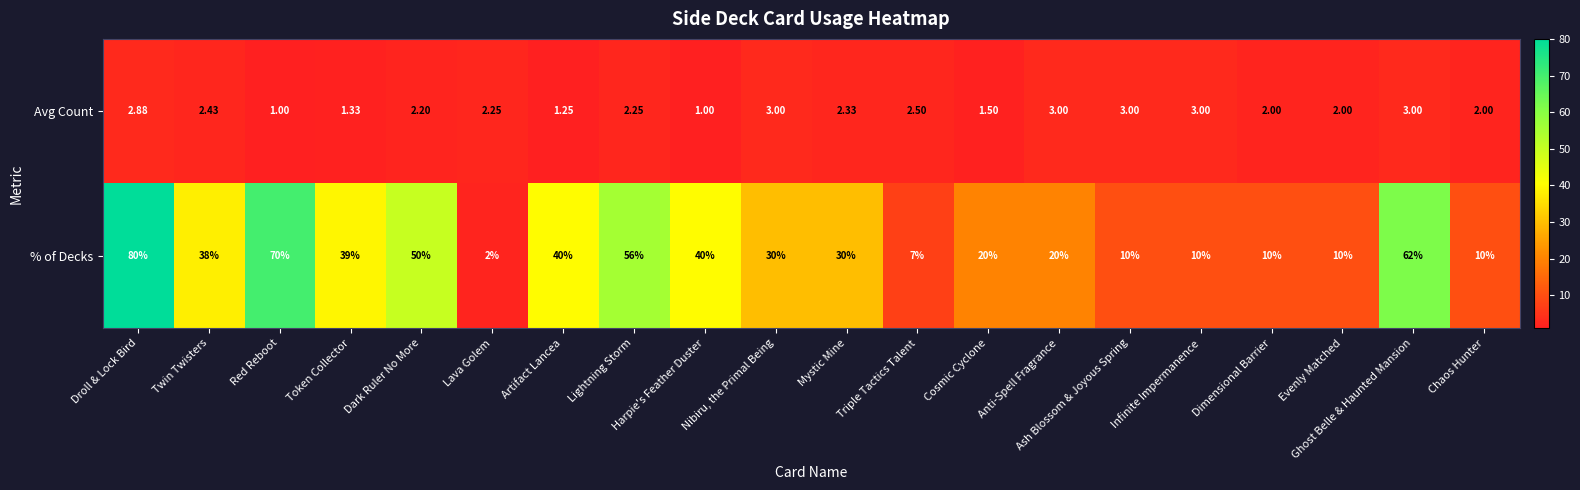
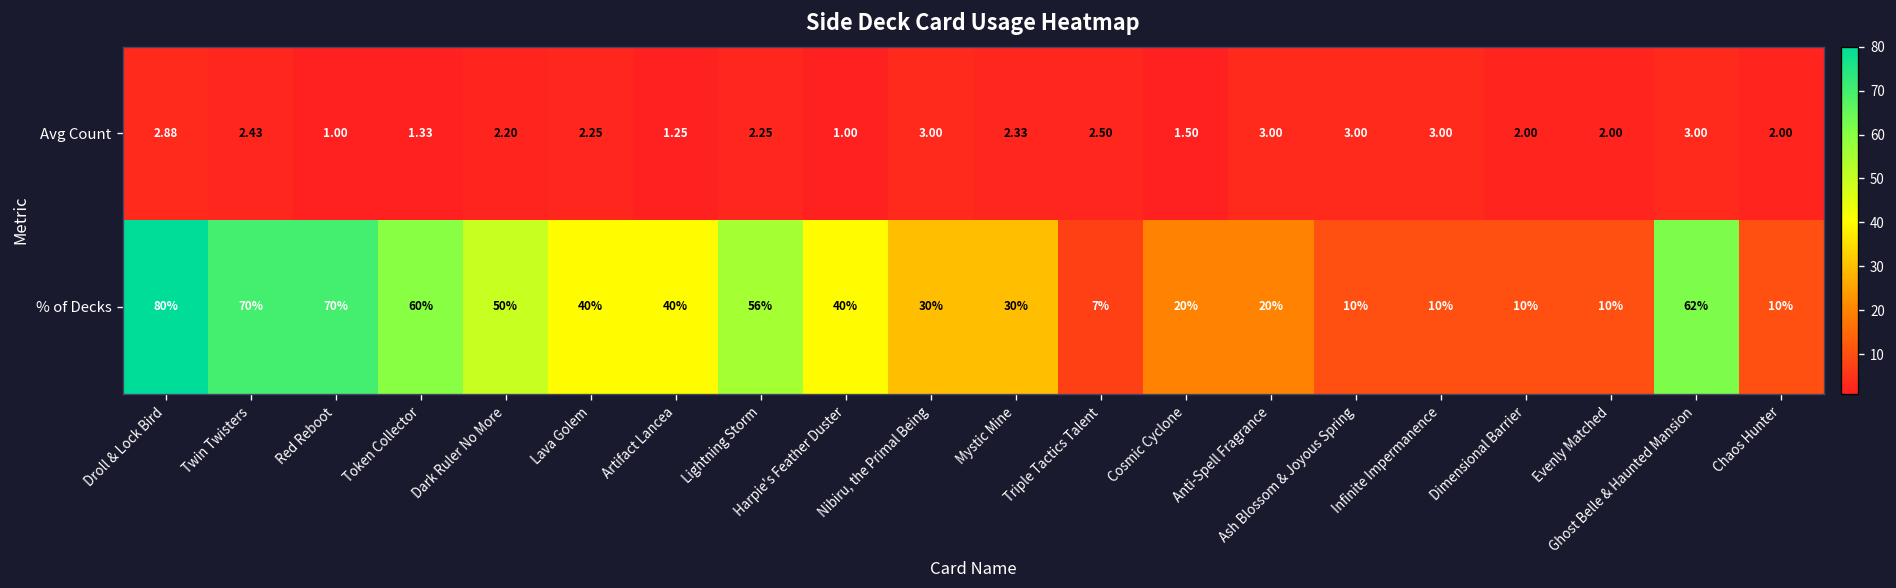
  {
    "Avg Count": {
      "Droll & Lock Bird": "2.88",
      "Twin Twisters": "2.43",
      "Red Reboot": "1.00",
      "Token Collector": "1.33",
      "Dark Ruler No More": "2.20",
      "Lava Golem": "2.25",
      "Artifact Lancea": "1.25",
      "Lightning Storm": "2.25",
      "Harpie's Feather Duster": "1.00",
      "Nibiru, the Primal Being": "3.00",
      "Mystic Mine": "2.33",
      "Triple Tactics Talent": "2.50",
      "Cosmic Cyclone": "1.50",
      "Anti-Spell Fragrance": "3.00",
      "Ash Blossom & Joyous Spring": "3.00",
      "Infinite Impermanence": "3.00",
      "Dimensional Barrier": "2.00",
      "Evenly Matched": "2.00",
      "Ghost Belle & Haunted Mansion": "3.00",
      "Chaos Hunter": "2.00"
    },
    "% of Decks": {
      "Droll & Lock Bird": "80%",
-     "Twin Twisters": "38%",
+     "Twin Twisters": "70%",
      "Red Reboot": "70%",
-     "Token Collector": "39%",
+     "Token Collector": "60%",
      "Dark Ruler No More": "50%",
-     "Lava Golem": "2%",
+     "Lava Golem": "40%",
      "Artifact Lancea": "40%",
      "Lightning Storm": "56%",
      "Harpie's Feather Duster": "40%",
      "Nibiru, the Primal Being": "30%",
      "Mystic Mine": "30%",
      "Triple Tactics Talent": "7%",
      "Cosmic Cyclone": "20%",
      "Anti-Spell Fragrance": "20%",
      "Ash Blossom & Joyous Spring": "10%",
      "Infinite Impermanence": "10%",
      "Dimensional Barrier": "10%",
      "Evenly Matched": "10%",
      "Ghost Belle & Haunted Mansion": "62%",
      "Chaos Hunter": "10%"
    }
  }
